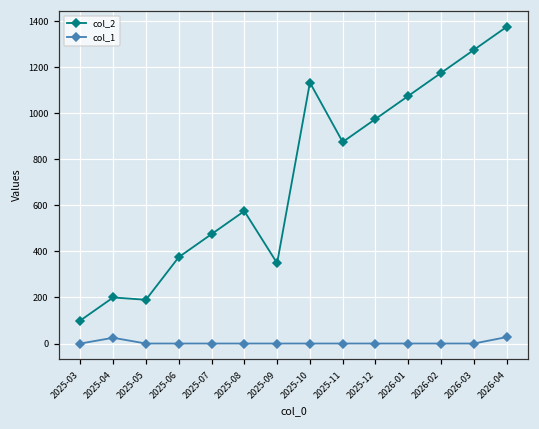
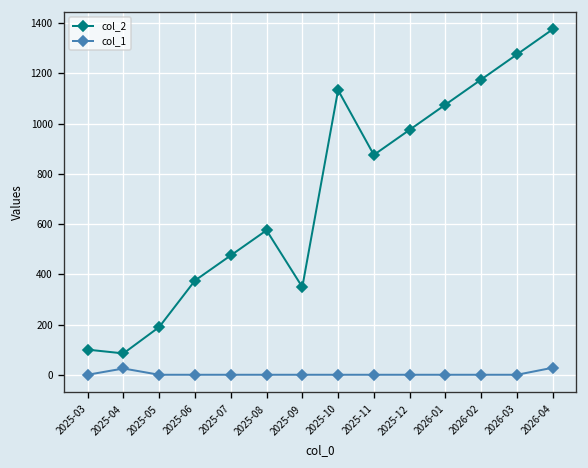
  {
    "col_2": {
      "2025-03": 100,
-     "2025-04": 200,
+     "2025-04": 90,
      "2025-05": 190,
      "2025-06": 380,
      "2025-07": 480,
      "2025-08": 580,
      "2025-09": 350,
      "2025-10": 1130,
      "2025-11": 880,
      "2025-12": 980,
      "2026-01": 1080,
      "2026-02": 1180,
      "2026-03": 1280,
      "2026-04": 1380
    },
    "col_1": {
      "2025-03": 0,
      "2025-04": 30,
      "2025-05": 0,
      "2025-06": 0,
      "2025-07": 0,
      "2025-08": 0,
      "2025-09": 0,
      "2025-10": 0,
      "2025-11": 0,
      "2025-12": 0,
      "2026-01": 0,
      "2026-02": 0,
      "2026-03": 0,
      "2026-04": 30
    }
  }
